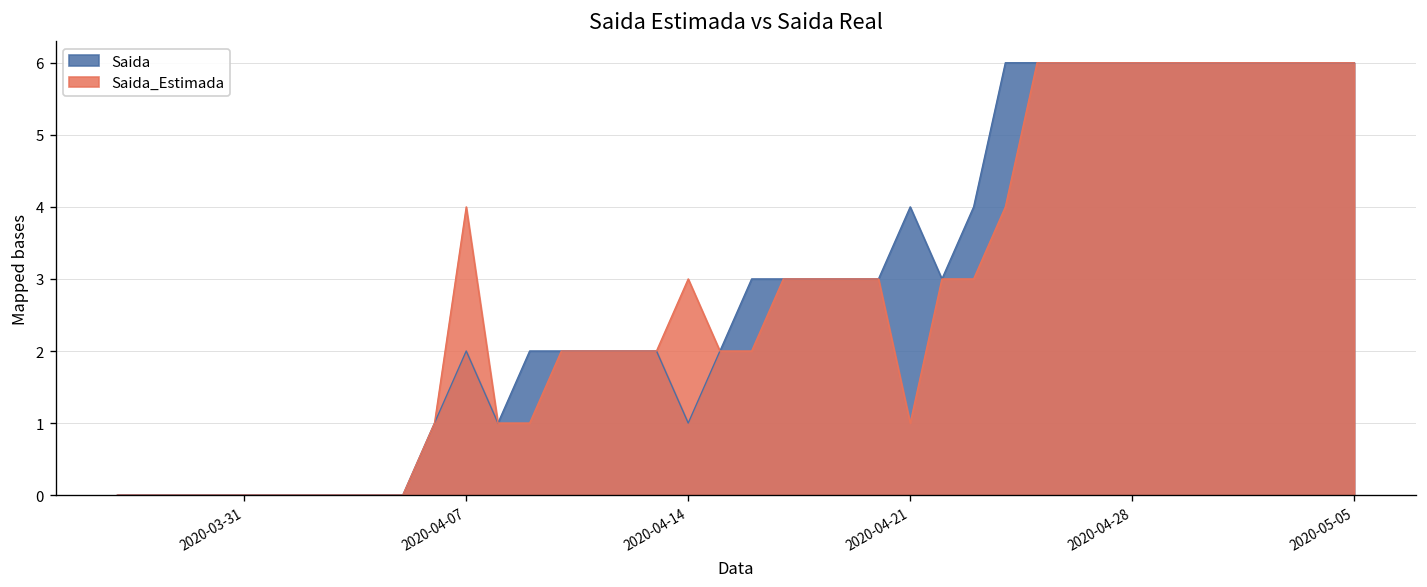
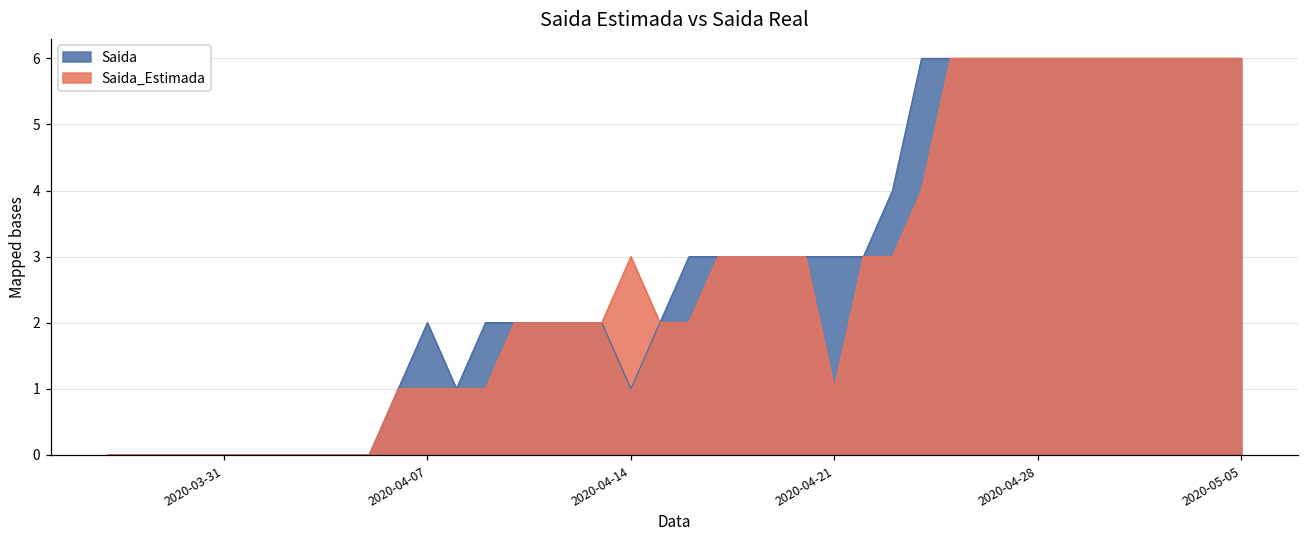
  {
    "Saida": {
      "2020-04-07": 2,
      "2020-04-14": 1,
-     "2020-04-21": 4
+     "2020-04-21": 3
    },
    "Saida_Estimada": {
-     "2020-04-07": 4,
+     "2020-04-07": 1,
      "2020-04-14": 3,
      "2020-04-21": 1
    }
  }
